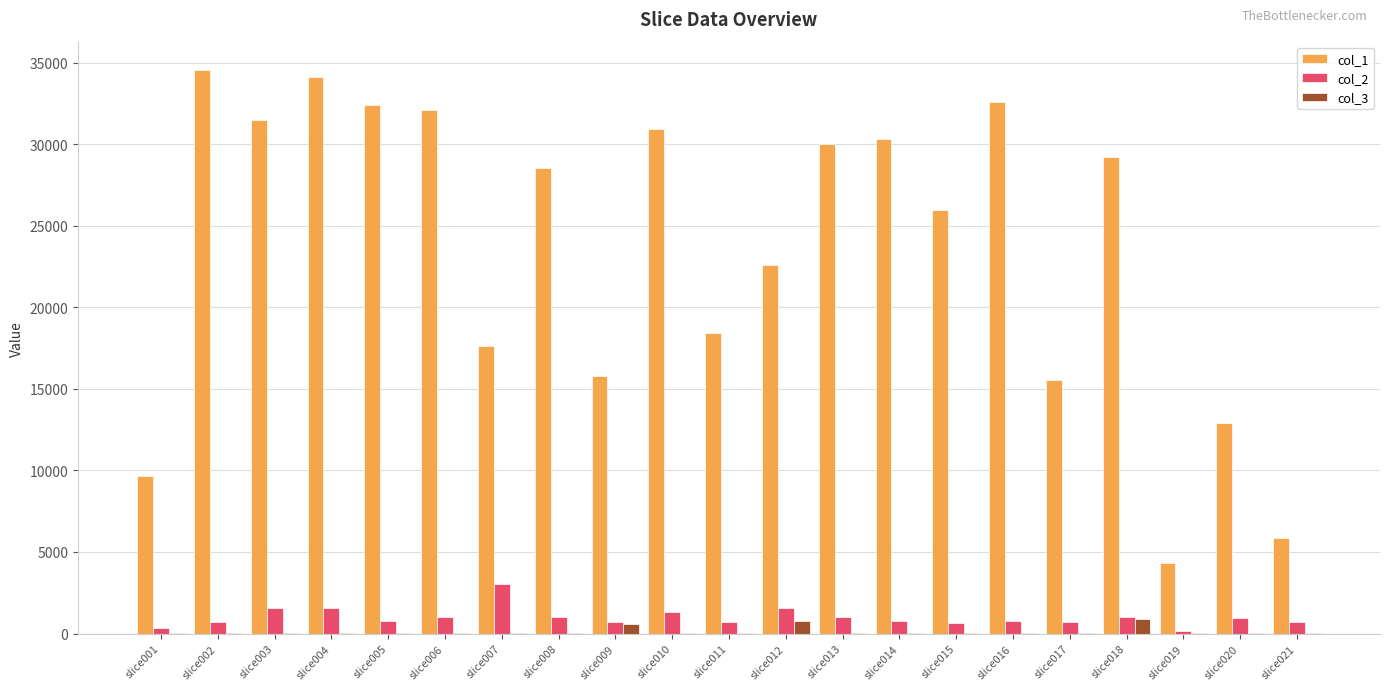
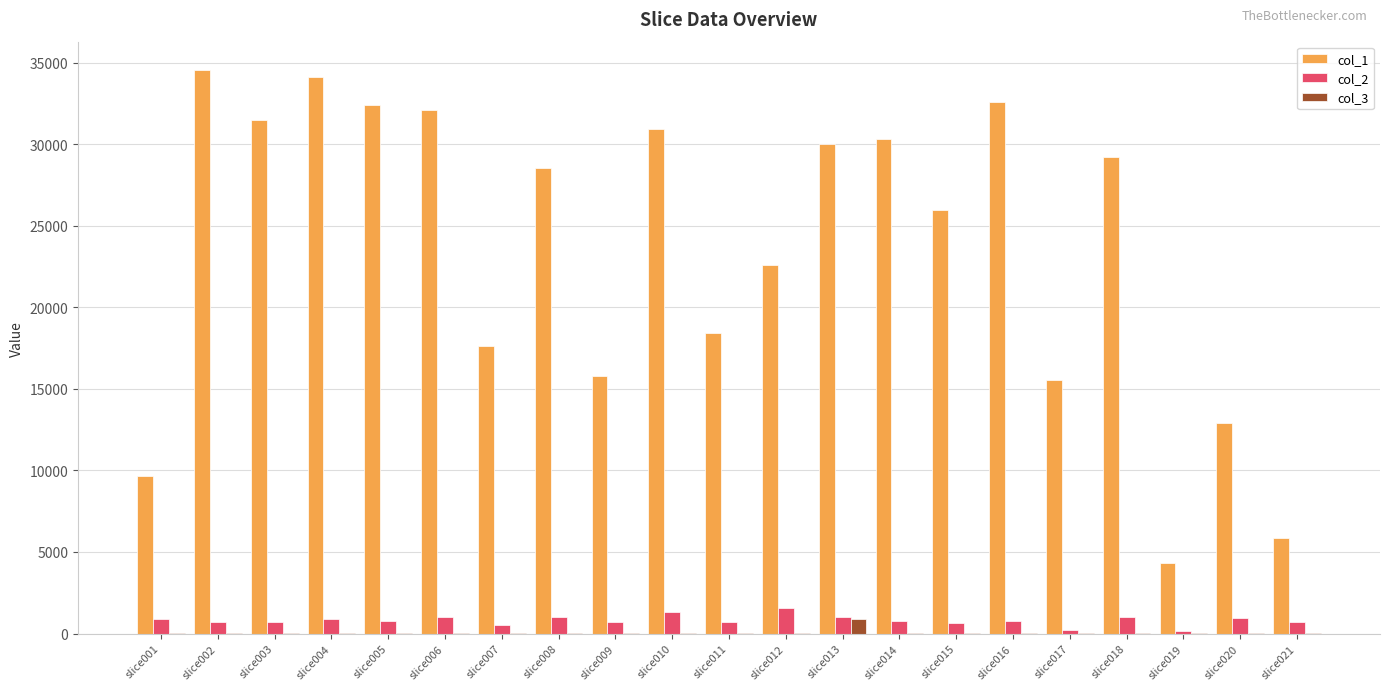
  {
    "col_1": {
      "slice001": 9600,
      "slice002": 34600,
      "slice003": 31500,
      "slice004": 34100,
      "slice005": 32400,
      "slice006": 32100,
      "slice007": 17600,
      "slice008": 28600,
      "slice009": 15800,
      "slice010": 30900,
      "slice011": 18500,
      "slice012": 22600,
      "slice013": 30000,
      "slice014": 30300,
      "slice015": 26000,
      "slice016": 32600,
      "slice017": 15500,
      "slice018": 29200,
      "slice019": 4300,
      "slice020": 12900,
      "slice021": 5900
    },
    "col_2": {
-     "slice001": 300,
+     "slice001": 900,
      "slice002": 700,
-     "slice003": 1600,
-     "slice004": 1600,
+     "slice003": 700,
+     "slice004": 900,
      "slice005": 700,
      "slice006": 1000,
-     "slice007": 3000,
+     "slice007": 500,
      "slice008": 1000,
      "slice009": 700,
      "slice010": 1300,
      "slice011": 700,
      "slice012": 1500,
      "slice013": 1000,
      "slice014": 700,
      "slice015": 700,
      "slice016": 800,
-     "slice017": 700,
+     "slice017": 200,
      "slice018": 1000,
      "slice019": 200,
      "slice020": 1000,
      "slice021": 700
    },
    "col_3": {
-     "slice009": 600,
-     "slice012": 800,
-     "slice013": 0,
-     "slice018": 900
+     "slice009": 0,
+     "slice012": 0,
+     "slice013": 900,
+     "slice018": 0
    }
  }
